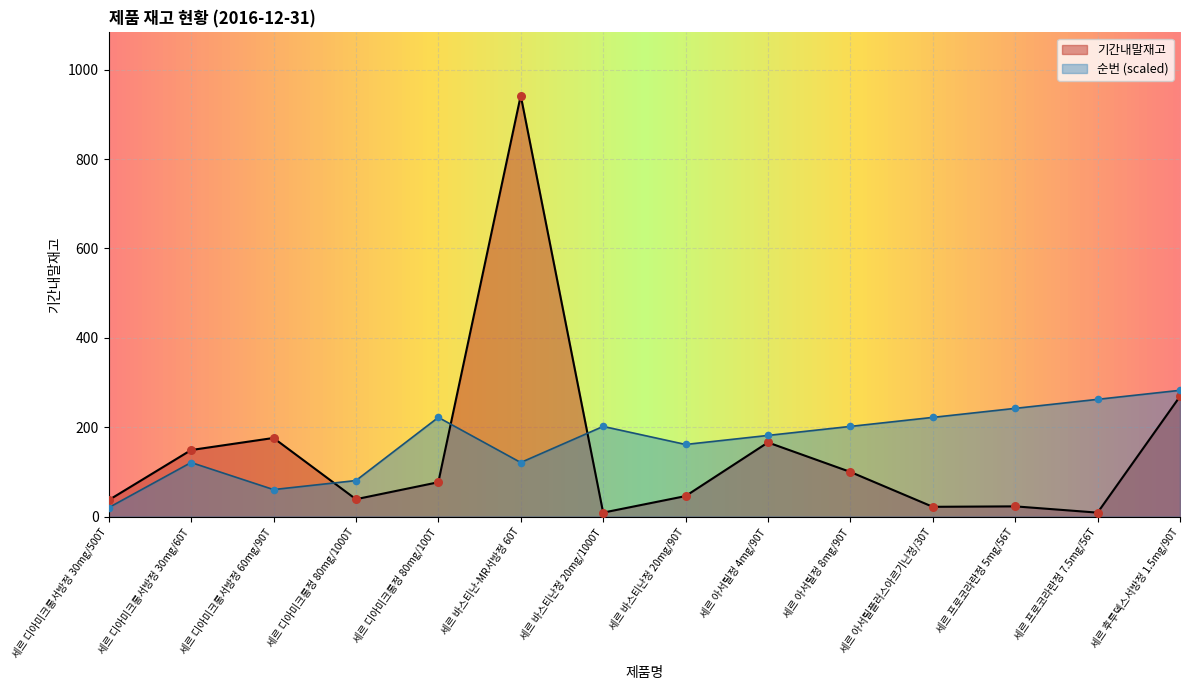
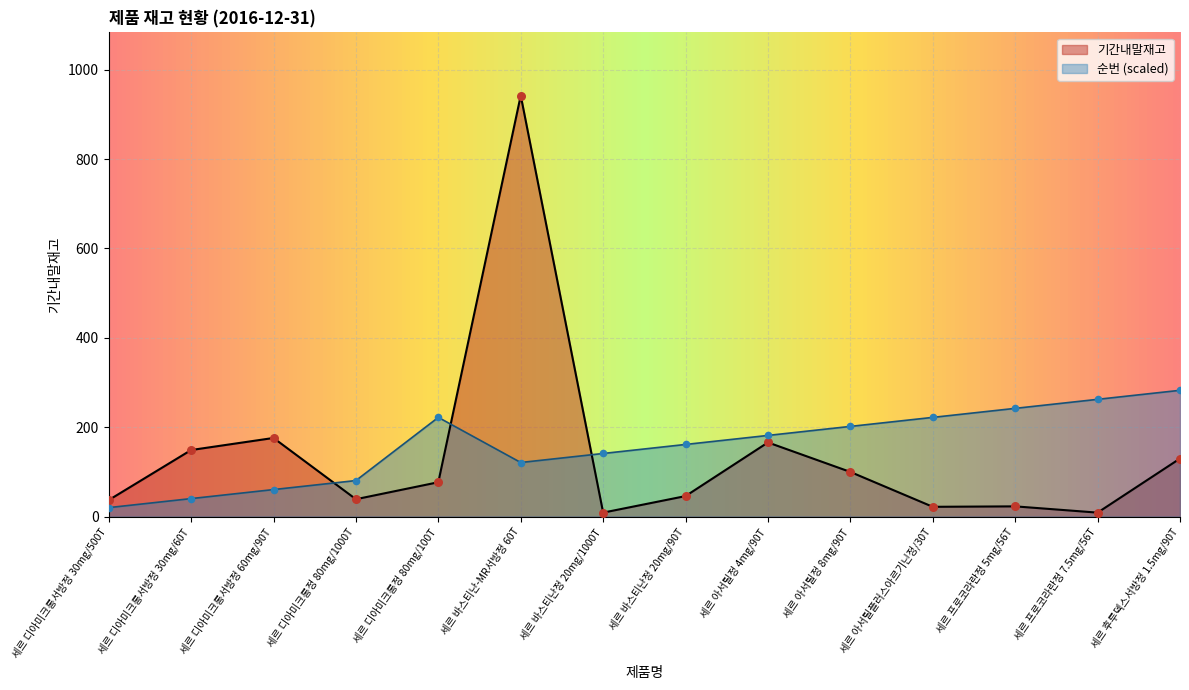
  {
    "기간내말재고": {
      "세르 디아미크롱서방정 30mg/500T": 40,
      "세르 디아미크롱서방정 30mg/60T": 150,
      "세르 디아미크롱서방정 60mg/90T": 180,
      "세르 디아미크롱정 80mg/1000T": 40,
      "세르 디아미크롱정 80mg/100T": 80,
      "세르 바스티난-MR서방정 60T": 940,
      "세르 바스티난정 20mg/1000T": 10,
      "세르 바스티난정 20mg/90T": 50,
      "세르 아서틸정 4mg/90T": 170,
      "세르 아서틸정 8mg/90T": 100,
      "세르 아서틸플러스아르기닌정/30T": 20,
      "세르 프로코라란정 5mg/56T": 20,
      "세르 프로코라란정 7.5mg/56T": 10,
-     "세르 후루덱스서방정 1.5mg/90T": 270
+     "세르 후루덱스서방정 1.5mg/90T": 130
    },
    "순번 (scaled)": {
      "세르 디아미크롱서방정 30mg/500T": 20,
-     "세르 디아미크롱서방정 30mg/60T": 120,
+     "세르 디아미크롱서방정 30mg/60T": 40,
      "세르 디아미크롱서방정 60mg/90T": 60,
      "세르 디아미크롱정 80mg/1000T": 80,
      "세르 디아미크롱정 80mg/100T": 220,
      "세르 바스티난-MR서방정 60T": 120,
-     "세르 바스티난정 20mg/1000T": 200,
+     "세르 바스티난정 20mg/1000T": 140,
      "세르 바스티난정 20mg/90T": 160,
      "세르 아서틸정 4mg/90T": 180,
      "세르 아서틸정 8mg/90T": 200,
      "세르 아서틸플러스아르기닌정/30T": 220,
      "세르 프로코라란정 5mg/56T": 240,
      "세르 프로코라란정 7.5mg/56T": 260,
      "세르 후루덱스서방정 1.5mg/90T": 280
    }
  }
